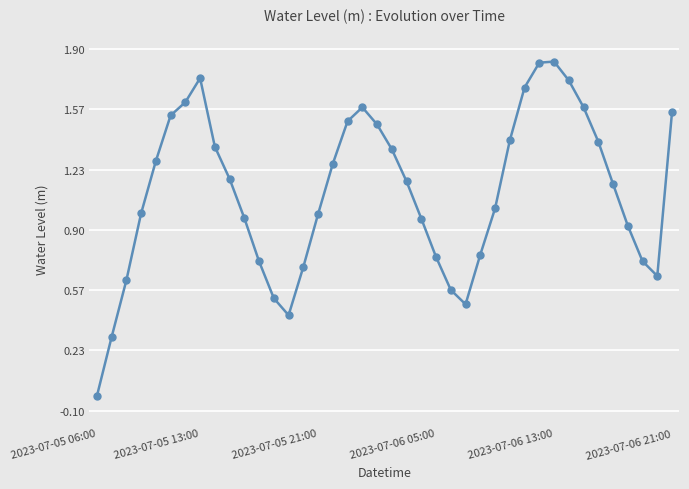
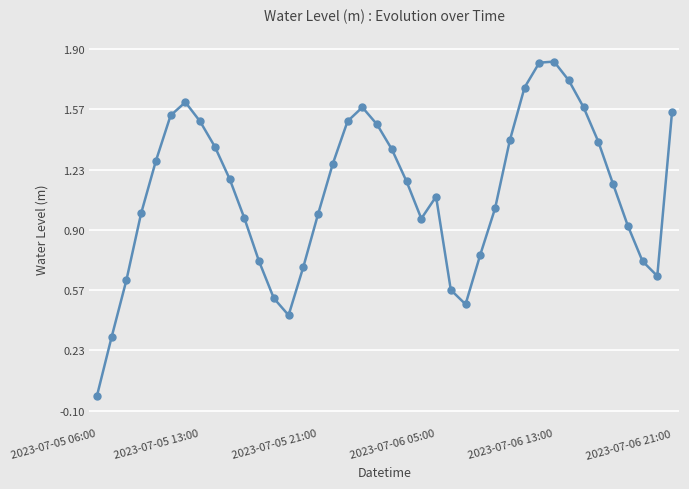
  {
    "2023-07-05 06:00": -0.02,
-   "2023-07-05 13:00": 1.74,
+   "2023-07-05 13:00": 1.50,
    "2023-07-05 21:00": 0.99,
-   "2023-07-06 05:00": 0.75,
+   "2023-07-06 05:00": 1.08,
    "2023-07-06 13:00": 1.83,
    "2023-07-06 21:00": 1.55
  }
